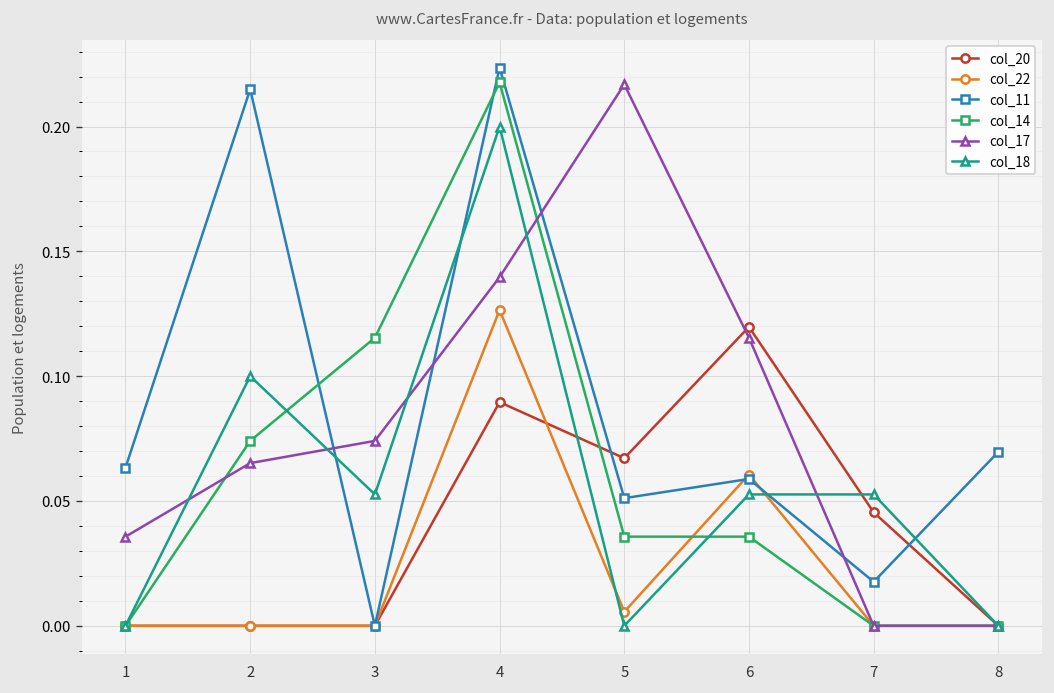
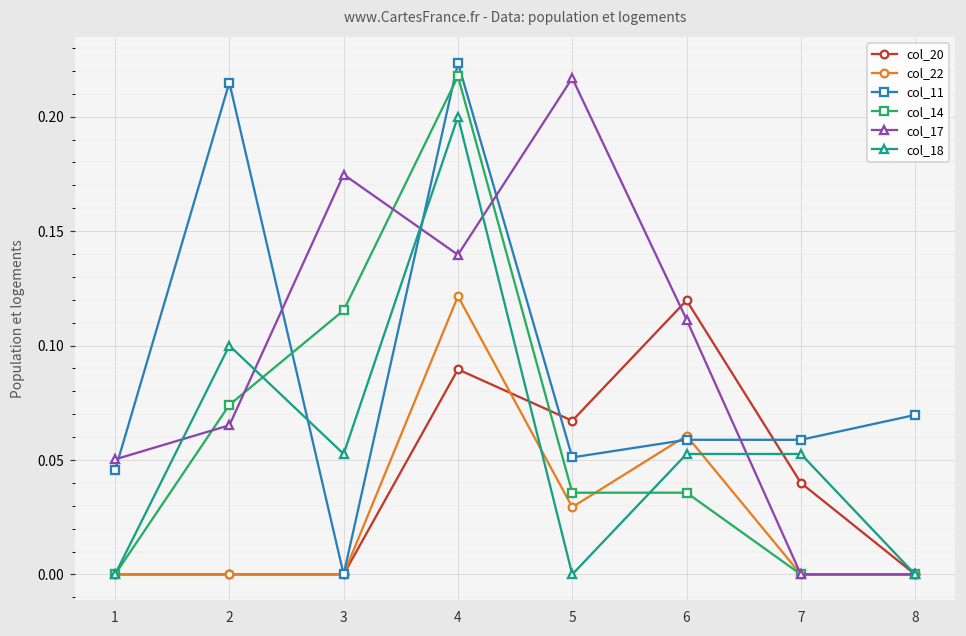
  {
    "col_20": {
      "4": 0.090,
      "5": 0.067,
      "6": 0.120,
-     "7": 0.045
+     "7": 0.040
    },
    "col_22": {
-     "4": 0.126,
-     "5": 0.006,
+     "4": 0.122,
+     "5": 0.029,
      "6": 0.061
    },
    "col_11": {
-     "1": 0.063,
+     "1": 0.045,
      "2": 0.215,
      "4": 0.224,
      "5": 0.051,
      "6": 0.059,
-     "7": 0.018,
+     "7": 0.059,
      "8": 0.070
    },
    "col_17": {
-     "1": 0.036,
+     "1": 0.050,
      "2": 0.065,
-     "3": 0.074,
+     "3": 0.175,
      "4": 0.140,
      "5": 0.217,
-     "6": 0.115
+     "6": 0.111
    }
  }
